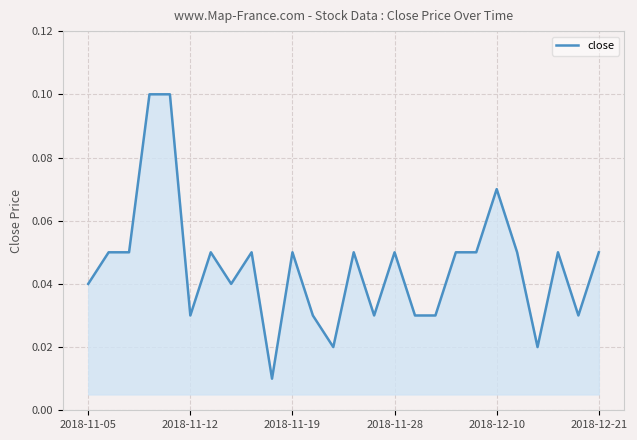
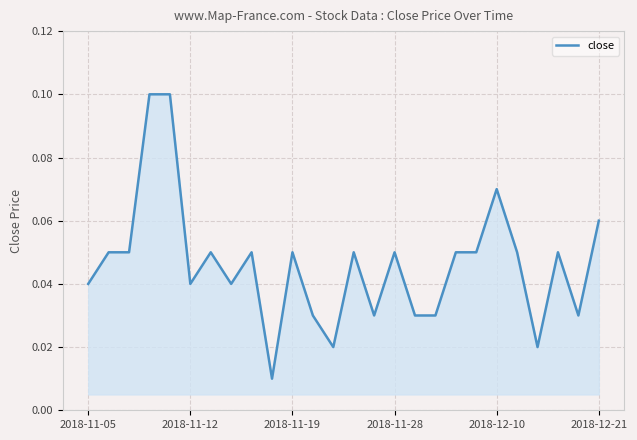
  {
    "2018-11-05": 0.04,
-   "2018-11-12": 0.03,
+   "2018-11-12": 0.04,
    "2018-11-19": 0.05,
    "2018-11-28": 0.05,
    "2018-12-10": 0.07,
-   "2018-12-21": 0.05
+   "2018-12-21": 0.06
  }
